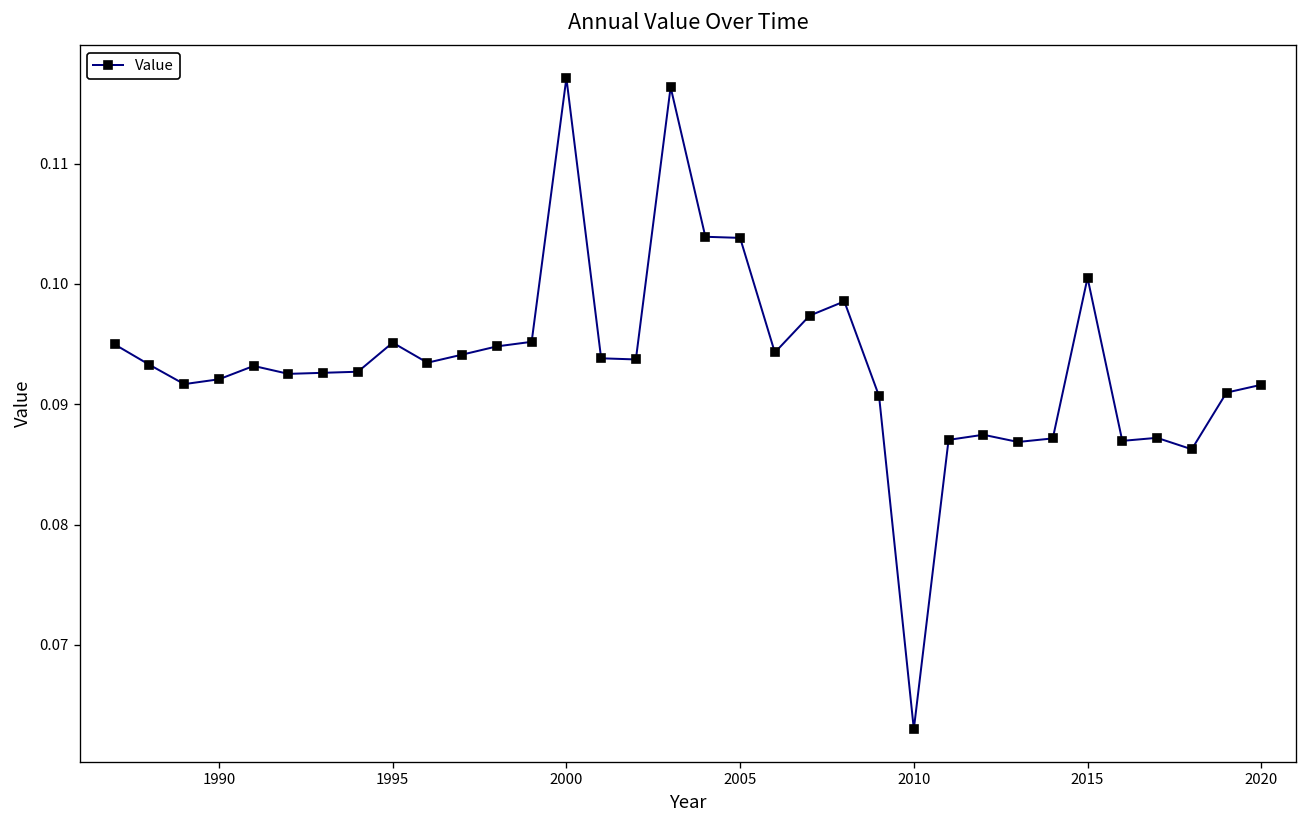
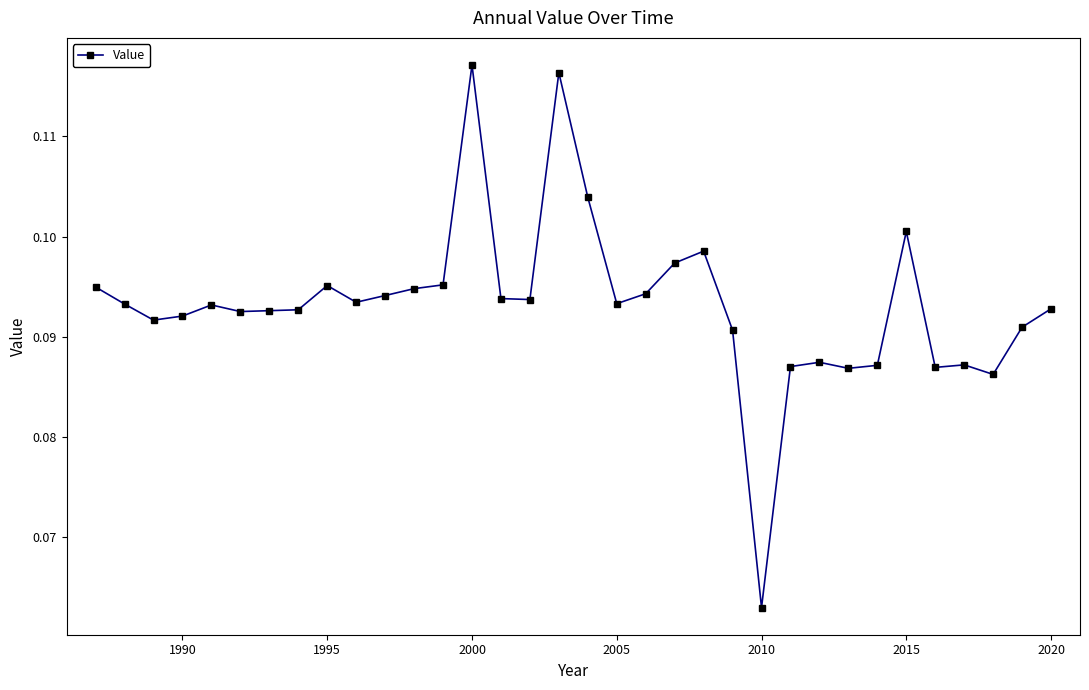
  {
    "1990": 0.0921,
    "1995": 0.0951,
    "2000": 0.1171,
-   "2005": 0.1038,
+   "2005": 0.0933,
    "2010": 0.0630,
    "2015": 0.1005,
-   "2020": 0.0916
+   "2020": 0.0928
  }
